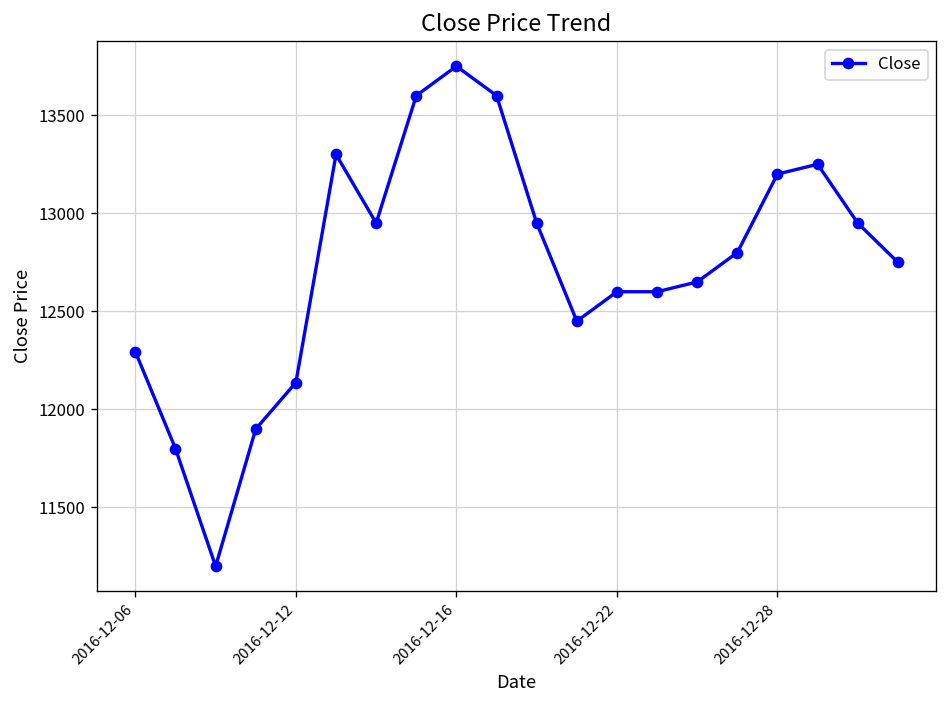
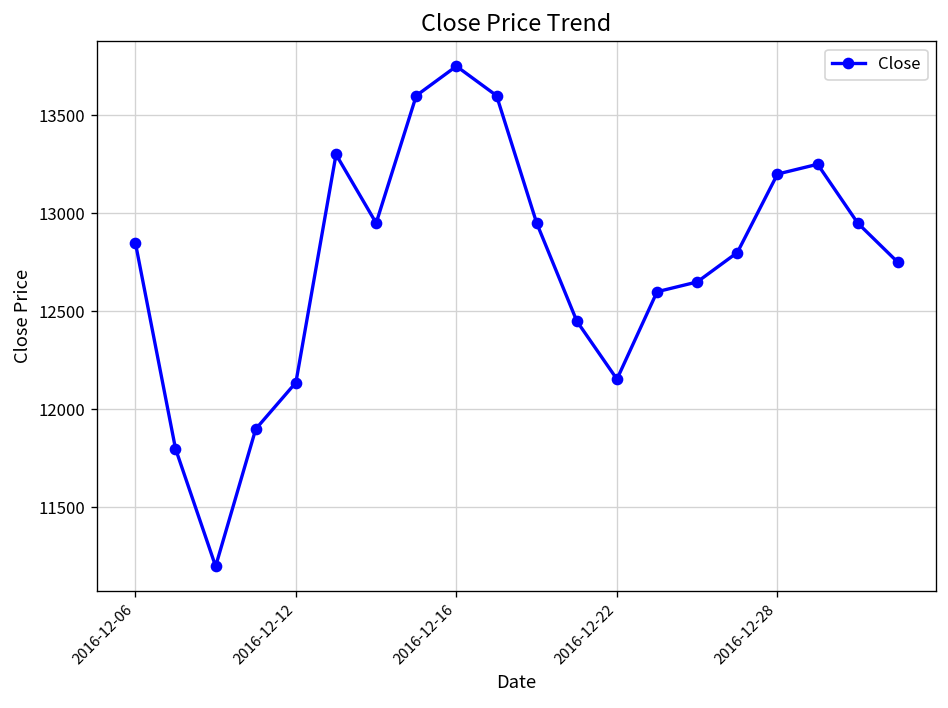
  {
-   "2016-12-06": 12290,
+   "2016-12-06": 12850,
    "2016-12-12": 12140,
    "2016-12-16": 13750,
-   "2016-12-22": 12600,
+   "2016-12-22": 12150,
    "2016-12-28": 13200
  }
